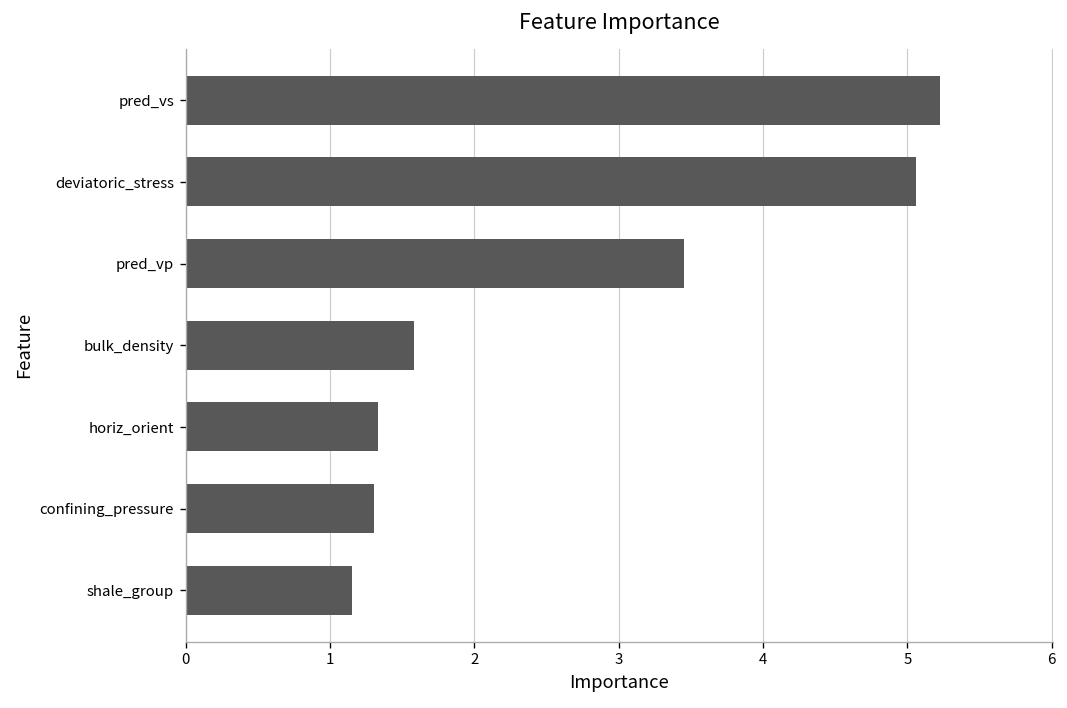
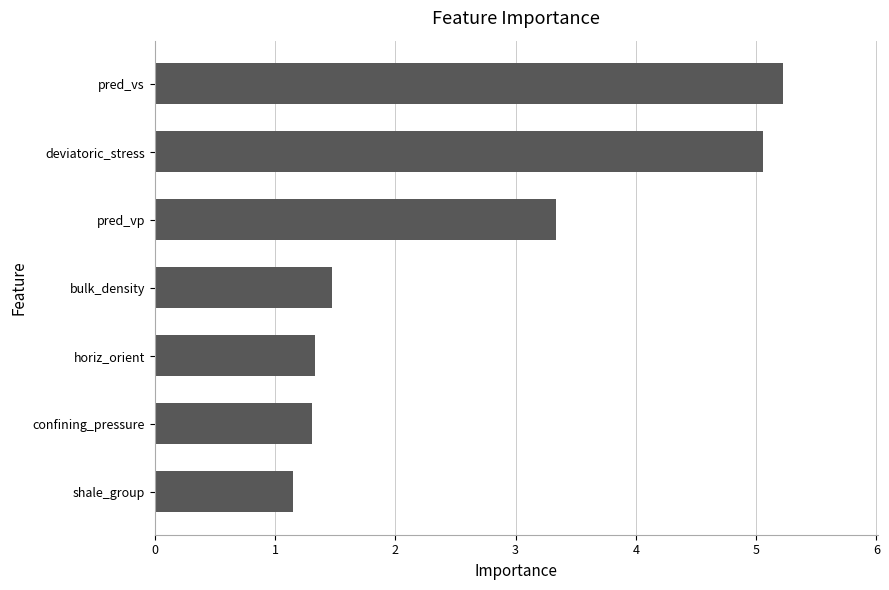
  {
    "pred_vs": 5.23,
    "deviatoric_stress": 5.06,
-   "pred_vp": 3.45,
-   "bulk_density": 1.59,
+   "pred_vp": 3.34,
+   "bulk_density": 1.48,
    "horiz_orient": 1.33,
    "confining_pressure": 1.30,
    "shale_group": 1.15
  }
